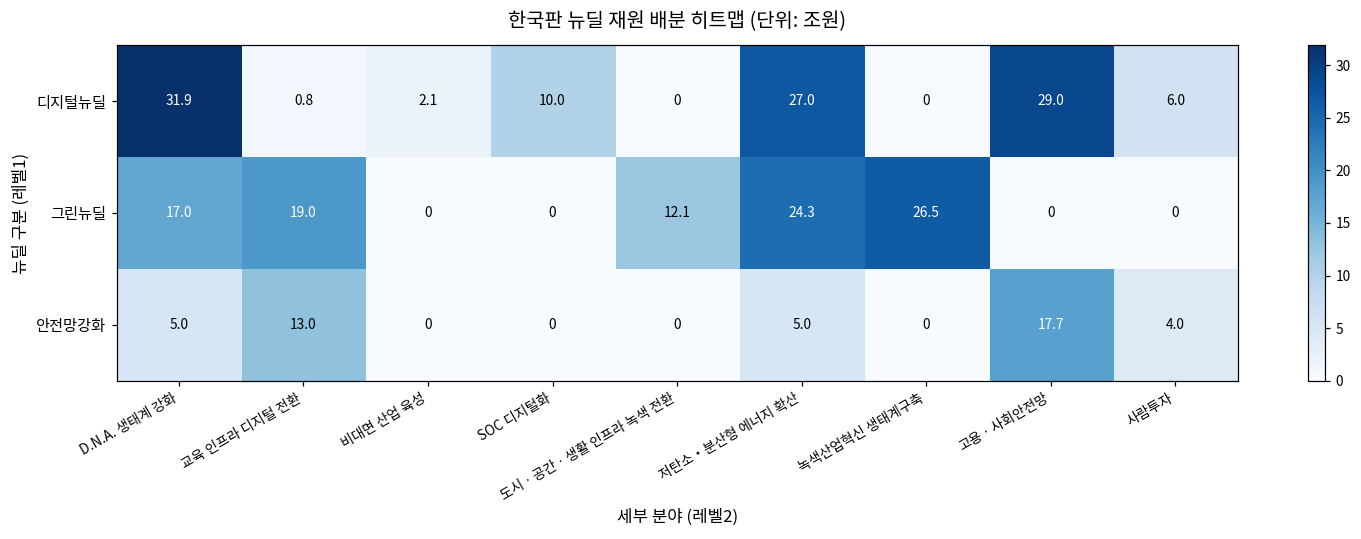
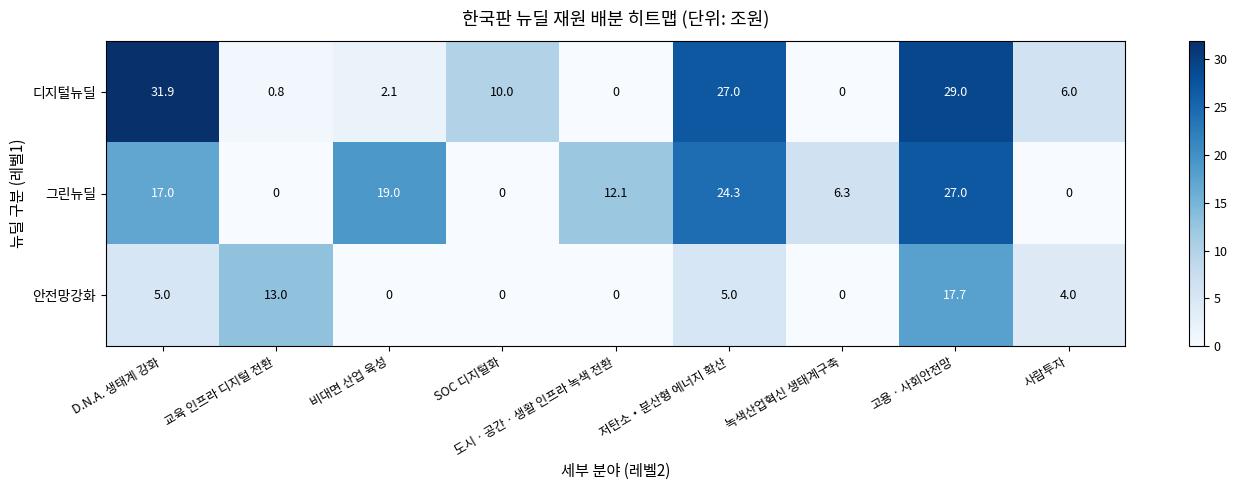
  {
    "디지털뉴딜": {
      "D.N.A. 생태계 강화": 31.9,
      "교육 인프라 디지털 전환": 0.8,
      "비대면 산업 육성": 2.1,
      "SOC 디지털화": 10.0,
      "도시ㆍ공간ㆍ생활 인프라 녹색 전환": 0,
      "저탄소‧분산형 에너지 확산": 27.0,
      "녹색산업혁신 생태계구축": 0,
      "고용ㆍ사회안전망": 29.0,
      "사람투자": 6.0
    },
    "그린뉴딜": {
      "D.N.A. 생태계 강화": 17.0,
-     "교육 인프라 디지털 전환": 19.0,
-     "비대면 산업 육성": 0,
+     "교육 인프라 디지털 전환": 0,
+     "비대면 산업 육성": 19.0,
      "SOC 디지털화": 0,
      "도시ㆍ공간ㆍ생활 인프라 녹색 전환": 12.1,
      "저탄소‧분산형 에너지 확산": 24.3,
-     "녹색산업혁신 생태계구축": 26.5,
-     "고용ㆍ사회안전망": 0,
+     "녹색산업혁신 생태계구축": 6.3,
+     "고용ㆍ사회안전망": 27.0,
      "사람투자": 0
    },
    "안전망강화": {
      "D.N.A. 생태계 강화": 5.0,
      "교육 인프라 디지털 전환": 13.0,
      "비대면 산업 육성": 0,
      "SOC 디지털화": 0,
      "도시ㆍ공간ㆍ생활 인프라 녹색 전환": 0,
      "저탄소‧분산형 에너지 확산": 5.0,
      "녹색산업혁신 생태계구축": 0,
      "고용ㆍ사회안전망": 17.7,
      "사람투자": 4.0
    }
  }
